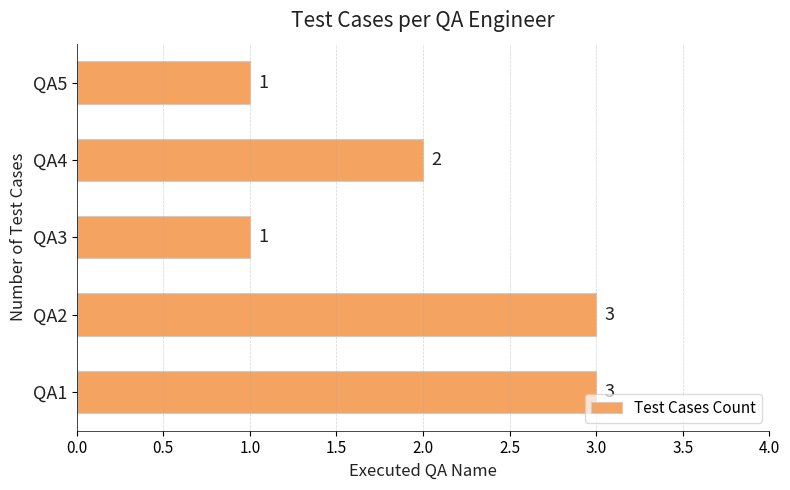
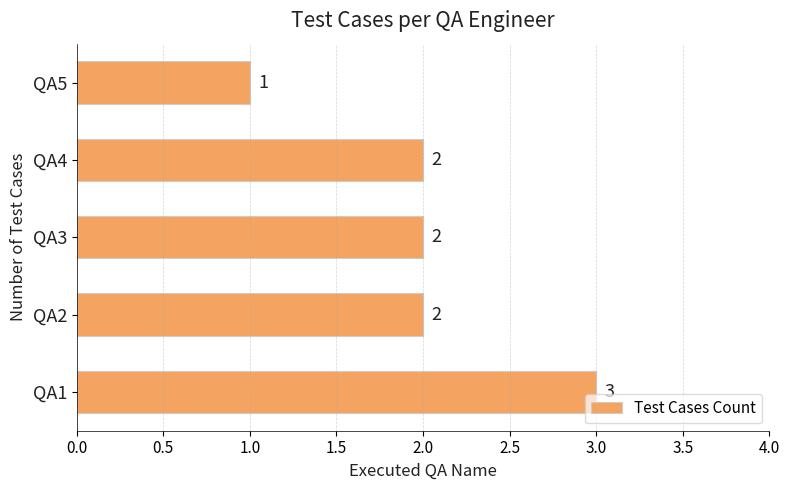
  {
    "QA5": 1,
    "QA4": 2,
-   "QA3": 1,
-   "QA2": 3
+   "QA3": 2,
+   "QA2": 2
  }
